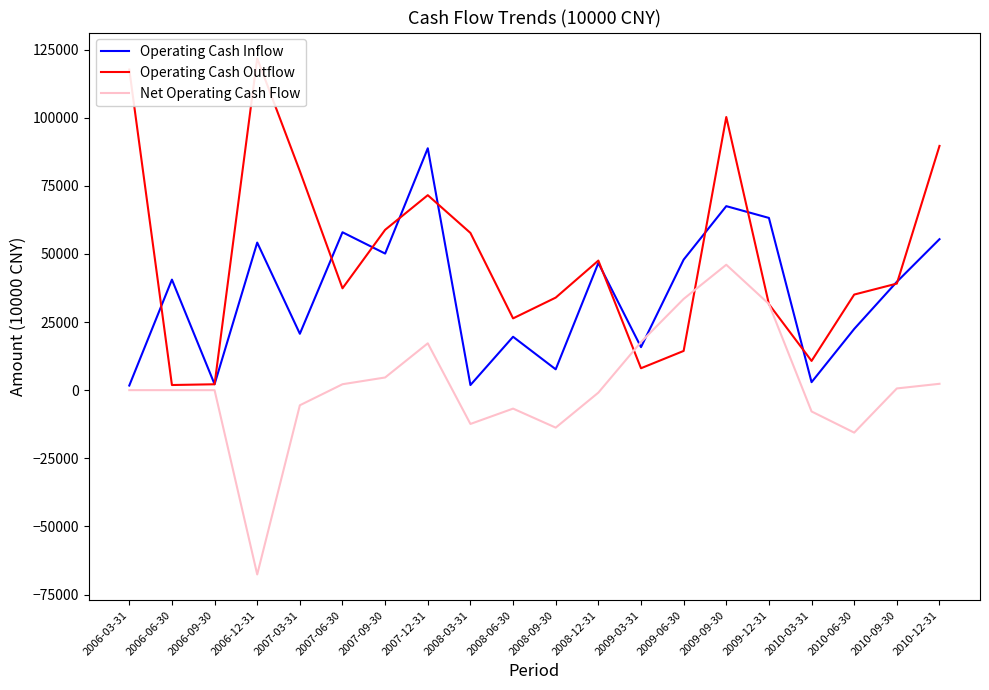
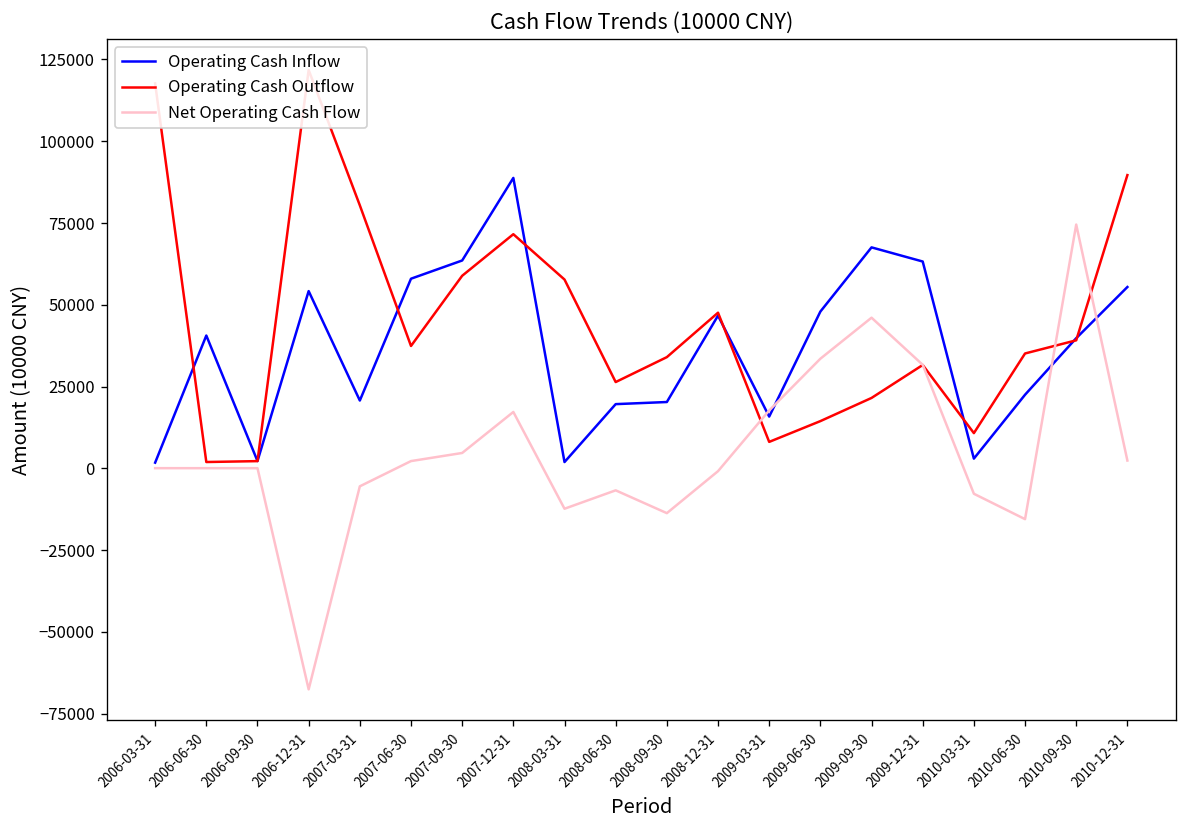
  {
    "Operating Cash Inflow": {
      "2006-03-31": 2000,
      "2006-06-30": 41000,
      "2006-12-31": 54000,
      "2007-03-31": 21000,
      "2007-06-30": 58000,
-     "2007-09-30": 50000,
+     "2007-09-30": 64000,
      "2007-12-31": 89000,
      "2008-03-31": 2000,
      "2008-06-30": 20000,
-     "2008-09-30": 8000,
+     "2008-09-30": 20000,
      "2009-03-31": 16000,
      "2009-06-30": 48000,
      "2009-09-30": 68000,
      "2009-12-31": 63000,
      "2010-03-31": 3000,
      "2010-06-30": 22000,
      "2010-12-31": 55000
    },
    "Operating Cash Outflow": {
      "2006-06-30": 2000,
      "2007-03-31": 80000,
      "2007-06-30": 37000,
      "2007-09-30": 59000,
      "2007-12-31": 72000,
      "2008-03-31": 58000,
      "2008-06-30": 26000,
      "2008-09-30": 34000,
      "2009-03-31": 8000,
      "2009-06-30": 14000,
-     "2009-09-30": 100000,
+     "2009-09-30": 22000,
      "2010-03-31": 11000,
      "2010-06-30": 35000,
      "2010-12-31": 90000
    },
    "Net Operating Cash Flow": {
      "2006-03-31": 0,
      "2006-06-30": 0,
      "2006-09-30": 0,
      "2006-12-31": -68000,
      "2007-03-31": -6000,
      "2007-06-30": 2000,
      "2007-09-30": 5000,
      "2007-12-31": 17000,
      "2008-03-31": -12000,
      "2008-06-30": -7000,
      "2008-09-30": -14000,
      "2008-12-31": -1000,
      "2009-03-31": 18000,
      "2009-06-30": 33000,
      "2009-09-30": 46000,
      "2010-03-31": -8000,
      "2010-06-30": -16000,
-     "2010-09-30": 1000,
+     "2010-09-30": 75000,
      "2010-12-31": 2000
    }
  }
